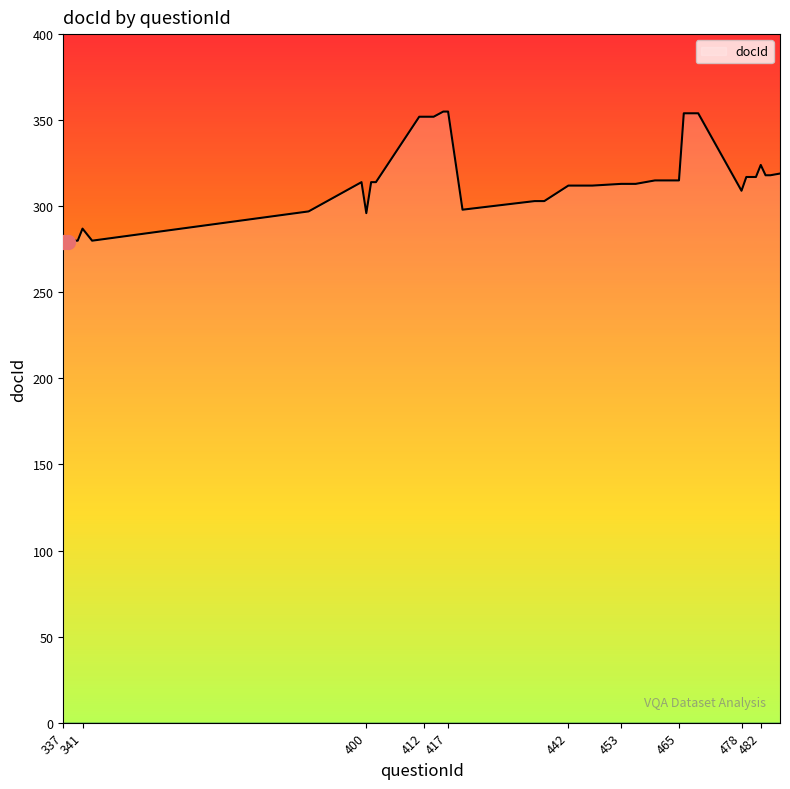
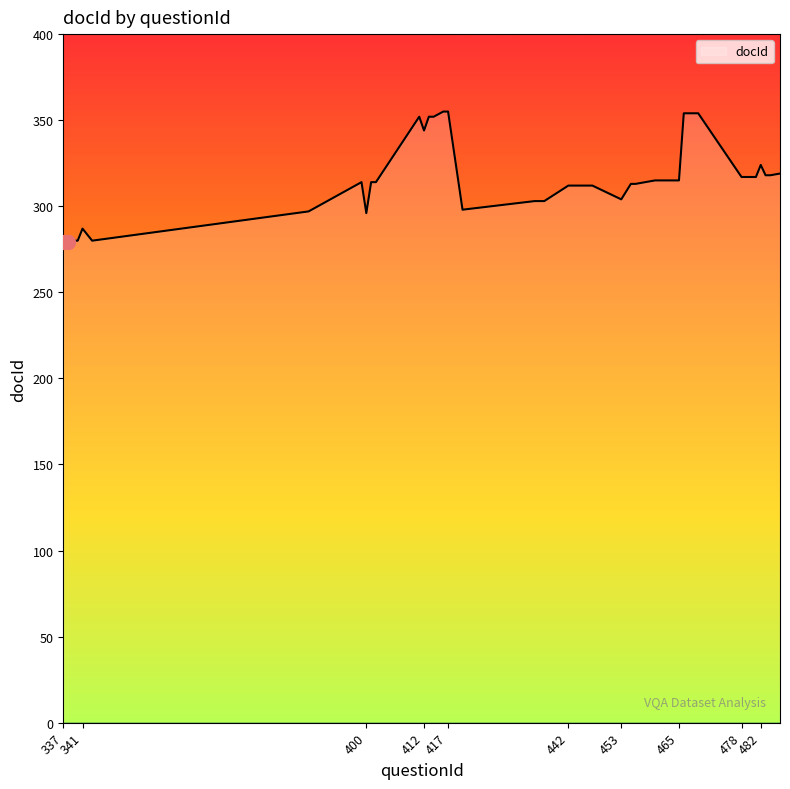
  {
    "docId": {
      "341": 287,
      "400": 296,
-     "412": 352,
+     "412": 344,
      "417": 355,
      "442": 312,
-     "453": 313,
+     "453": 304,
      "465": 315,
-     "478": 309,
+     "478": 317,
      "482": 324
    }
  }
